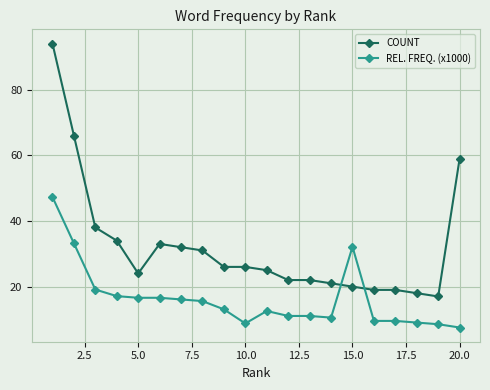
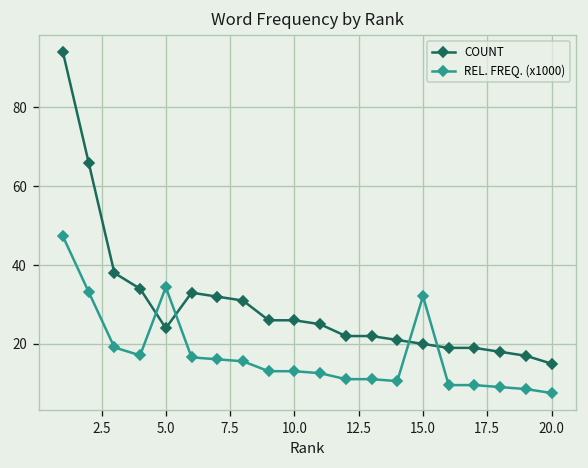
  {
    "COUNT": {
      "5.0": 24,
      "10.0": 26,
      "15.0": 20,
-     "20.0": 59
+     "20.0": 15
    },
    "REL. FREQ. (x1000)": {
-     "5.0": 17,
-     "10.0": 9,
+     "5.0": 34,
+     "10.0": 13,
      "15.0": 32,
      "20.0": 8
    }
  }
